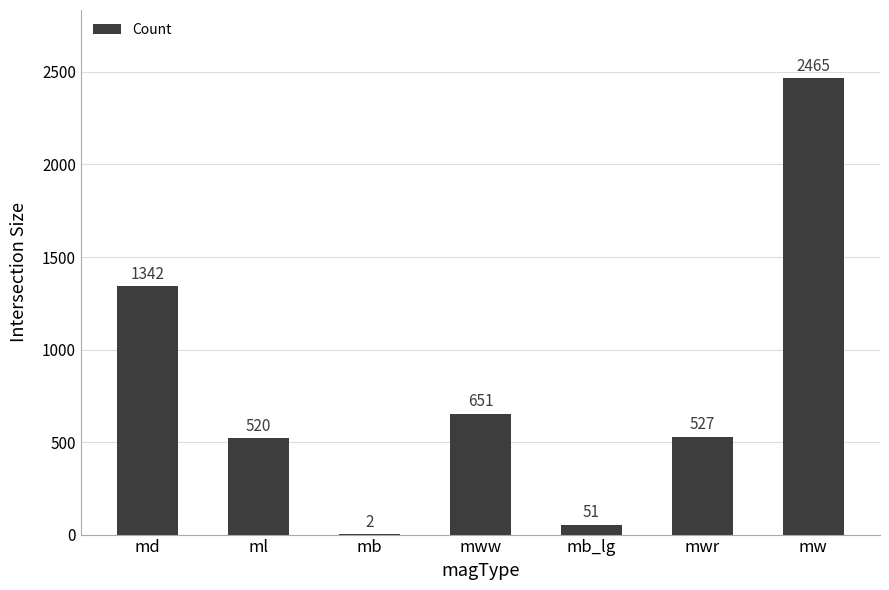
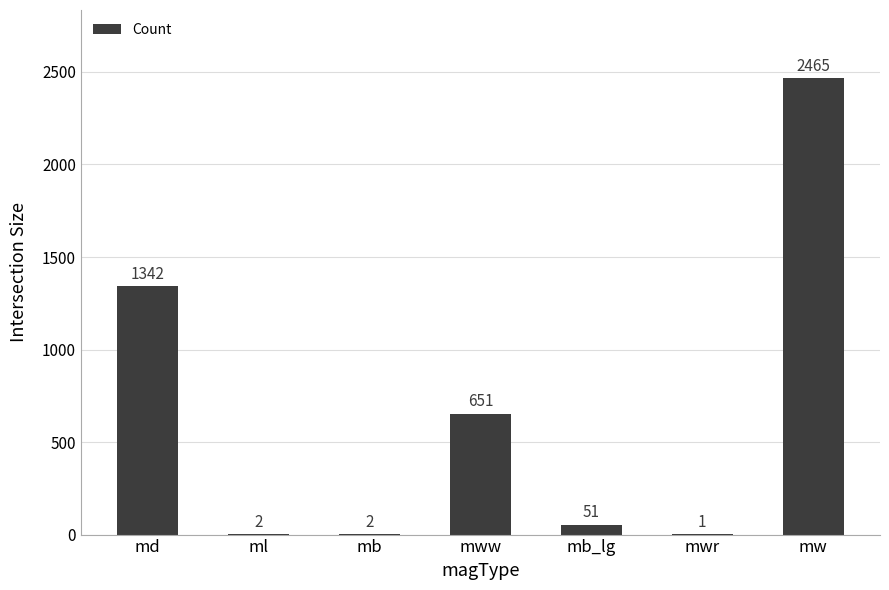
  {
    "md": 1342,
-   "ml": 520,
+   "ml": 2,
    "mb": 2,
    "mww": 651,
    "mb_lg": 51,
-   "mwr": 527,
+   "mwr": 1,
    "mw": 2465
  }
